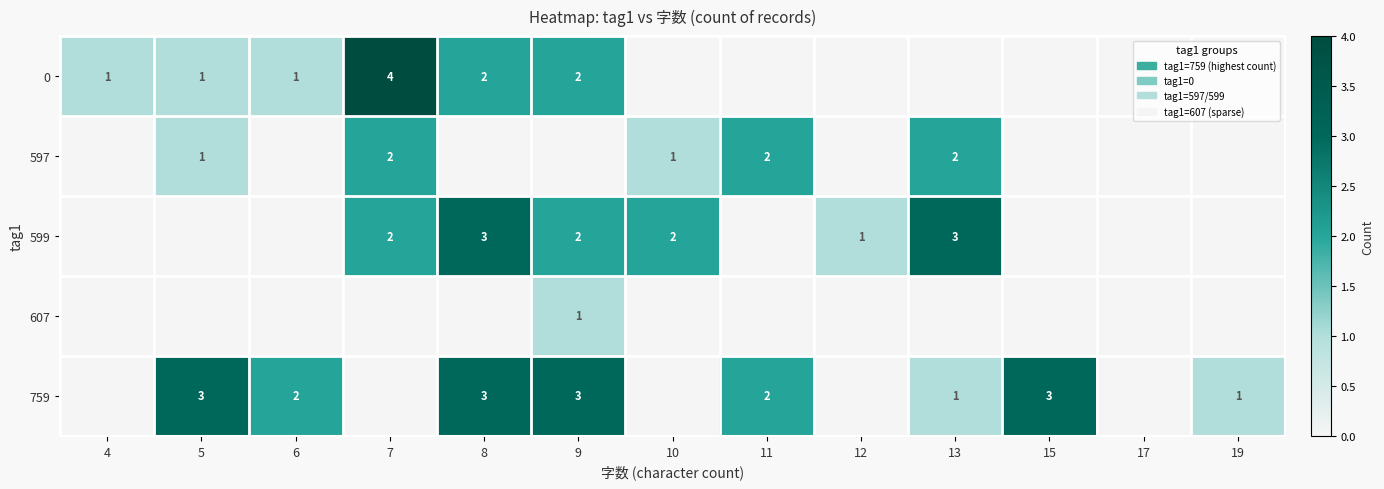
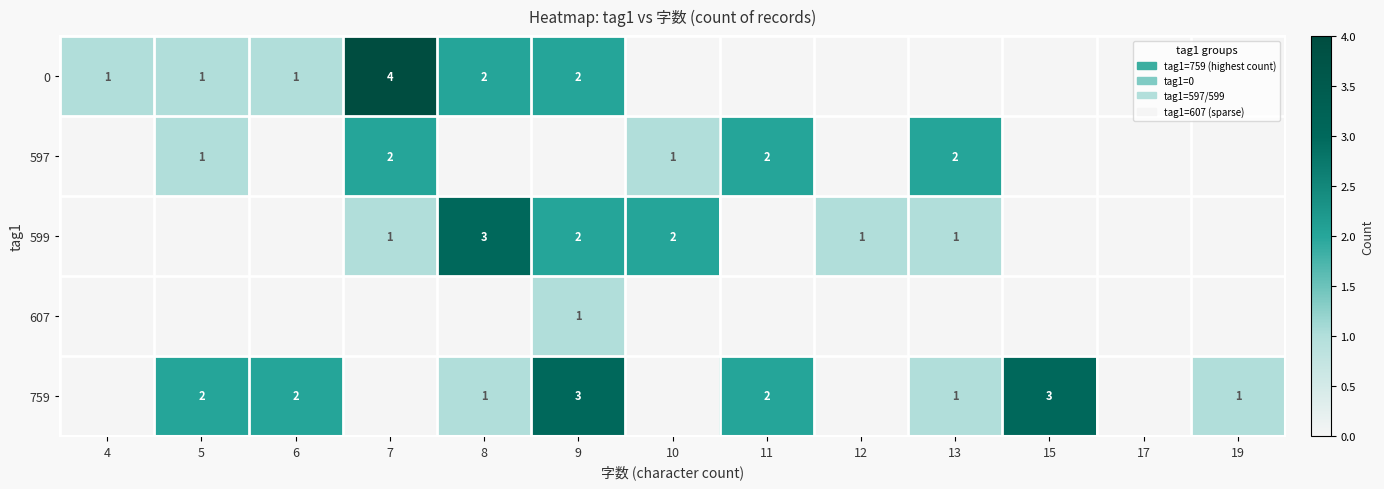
  {
    "0": {
      "4": 1,
      "5": 1,
      "6": 1,
      "7": 4,
      "8": 2,
      "9": 2
    },
    "597": {
      "5": 1,
      "7": 2,
      "10": 1,
      "11": 2,
      "13": 2
    },
    "599": {
-     "7": 2,
+     "7": 1,
      "8": 3,
      "9": 2,
      "10": 2,
      "12": 1,
-     "13": 3
+     "13": 1
    },
    "607": {
      "9": 1
    },
    "759": {
-     "5": 3,
+     "5": 2,
      "6": 2,
-     "8": 3,
+     "8": 1,
      "9": 3,
      "11": 2,
      "13": 1,
      "15": 3,
      "19": 1
    }
  }
